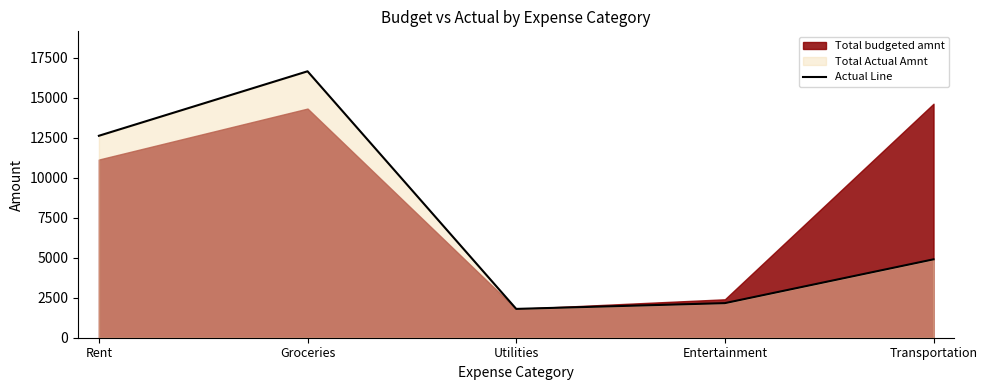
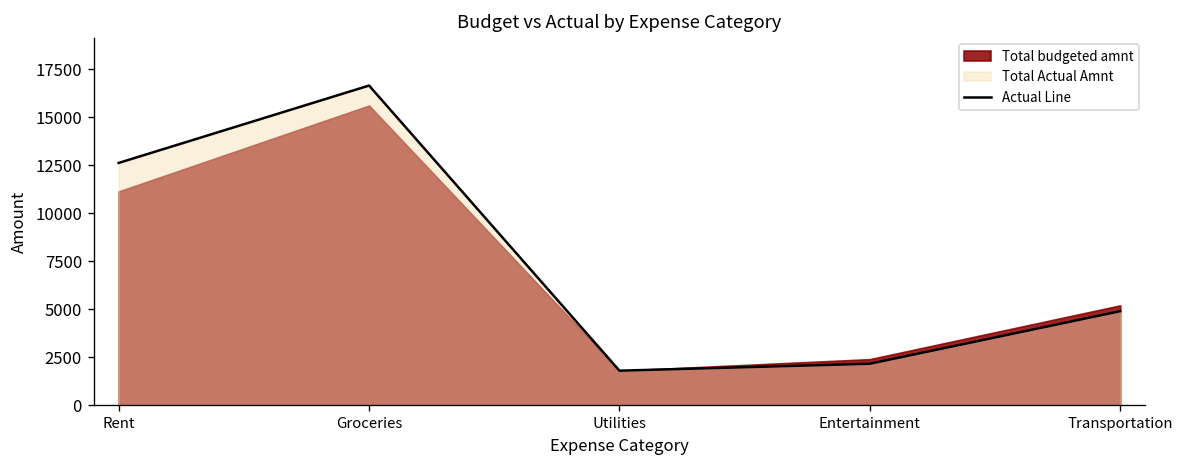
  {
    "Total budgeted amnt": {
      "Rent": 11100,
-     "Groceries": 14300,
+     "Groceries": 15600,
      "Entertainment": 2400,
-     "Transportation": 14600
+     "Transportation": 5200
    },
    "Total Actual Amnt": {
      "Rent": 12600,
      "Groceries": 16600,
      "Entertainment": 2200,
      "Transportation": 4900
    }
  }
